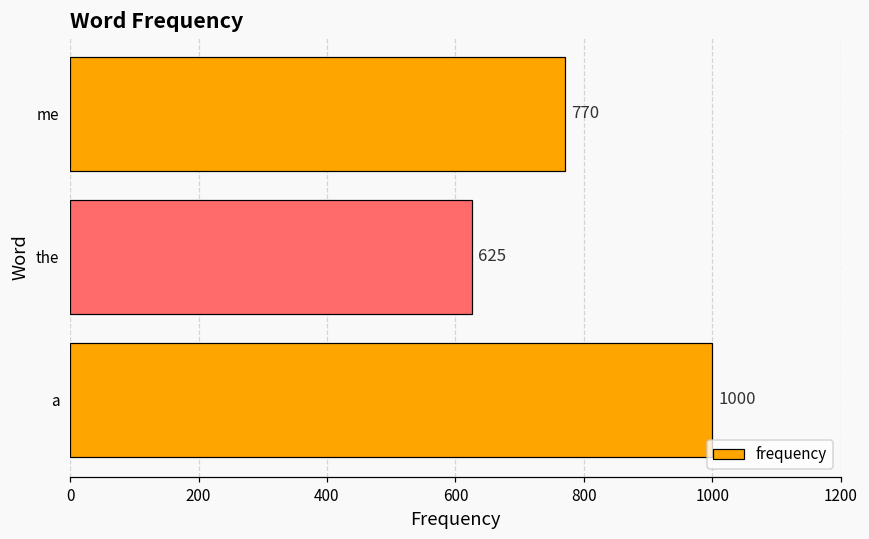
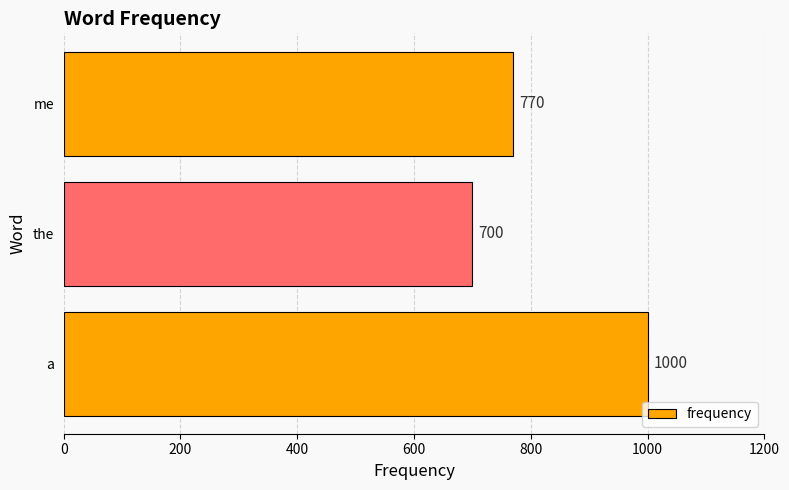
  {
    "me": 770,
-   "the": 625,
+   "the": 700,
    "a": 1000
  }
